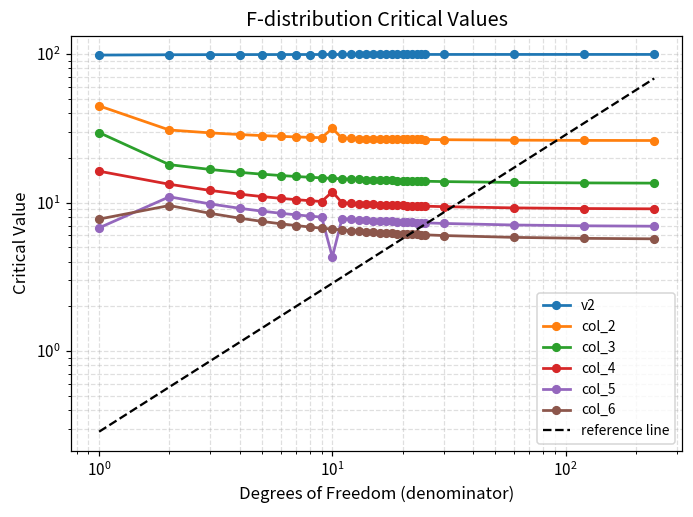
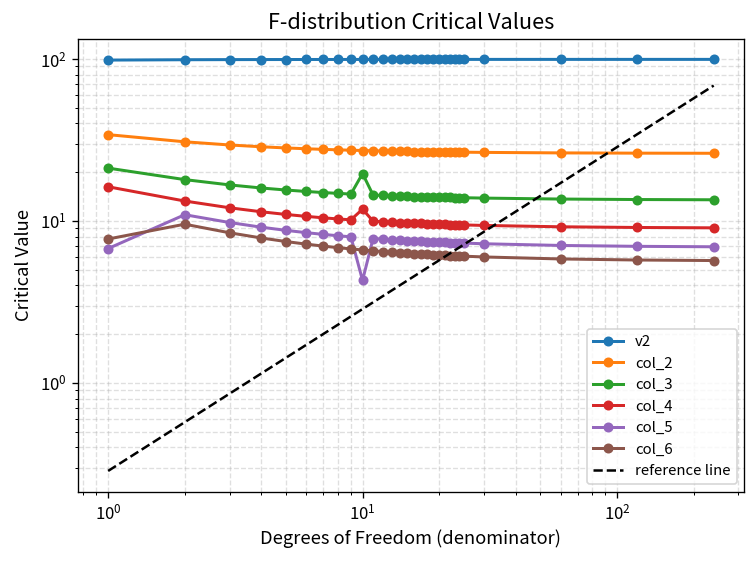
  {
    "v2": {
      "10^0": 100,
      "10^1": 100
    },
    "col_2": {
-     "10^0": 45,
-     "10^1": 32
+     "10^0": 34,
+     "10^1": 27
    },
    "col_3": {
-     "10^0": 30,
-     "10^1": 15
+     "10^0": 21,
+     "10^1": 20
    },
    "col_4": {
      "10^0": 16,
      "10^1": 12
    },
    "col_5": {
      "10^0": 7,
      "10^1": 4.3
    },
    "col_6": {
      "10^0": 8,
      "10^1": 7
    },
    "reference line": {
      "10^0": 0.29
    }
  }
